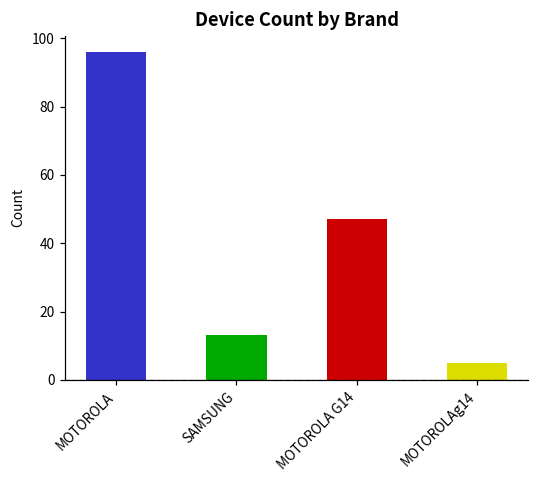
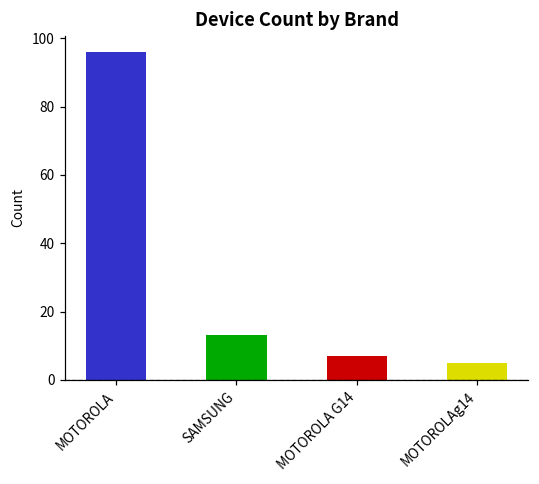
  {
    "MOTOROLA": 96,
    "SAMSUNG": 13,
-   "MOTOROLA G14": 47,
+   "MOTOROLA G14": 7,
    "MOTOROLAg14": 5
  }
